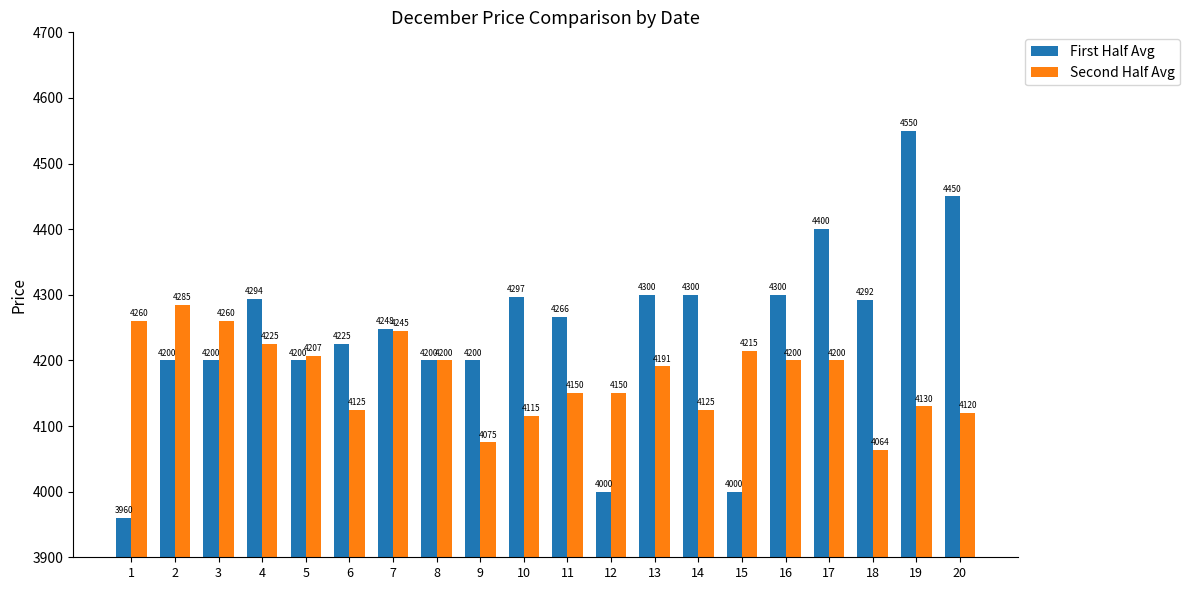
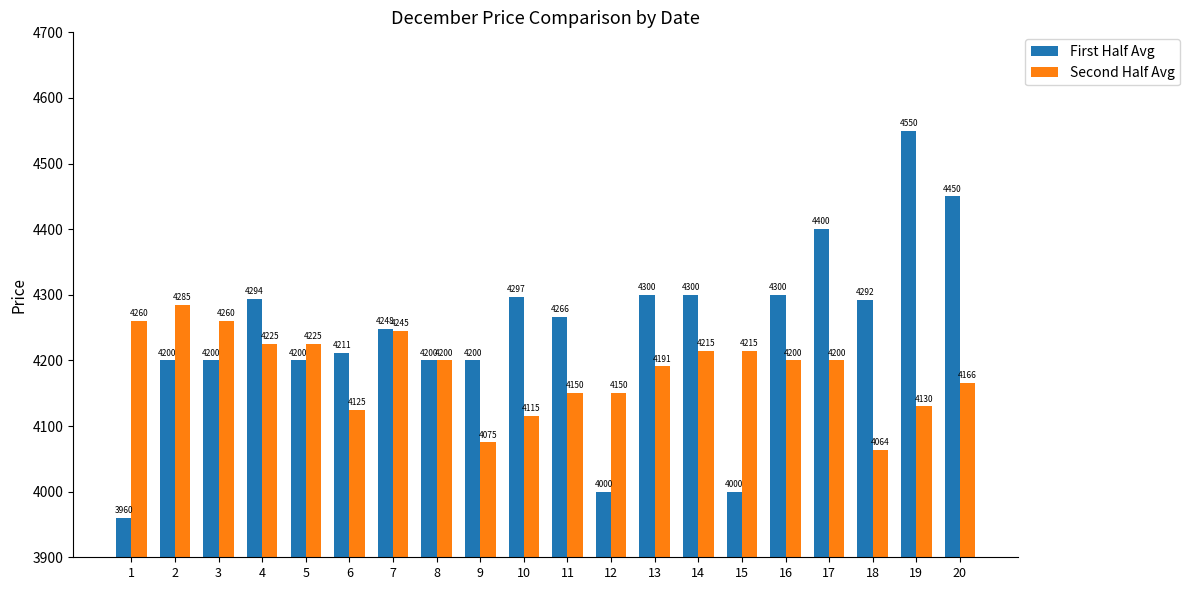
  {
    "First Half Avg": {
      "1": 3960,
      "2": 4200,
      "3": 4200,
      "4": 4294,
      "5": 4200,
-     "6": 4225,
+     "6": 4211,
      "7": 4248,
      "9": 4200,
      "10": 4297,
      "11": 4266,
      "12": 4000,
      "13": 4300,
      "14": 4300,
      "15": 4000,
      "16": 4300,
      "17": 4400,
      "18": 4292,
      "19": 4550,
      "20": 4450
    },
    "Second Half Avg": {
      "1": 4260,
      "2": 4285,
      "3": 4260,
      "4": 4225,
-     "5": 4207,
+     "5": 4225,
      "6": 4125,
      "7": 4245,
      "9": 4075,
      "10": 4115,
      "11": 4150,
      "12": 4150,
      "13": 4191,
-     "14": 4125,
+     "14": 4215,
      "15": 4215,
      "16": 4200,
      "17": 4200,
      "18": 4064,
      "19": 4130,
-     "20": 4120
+     "20": 4166
    }
  }
